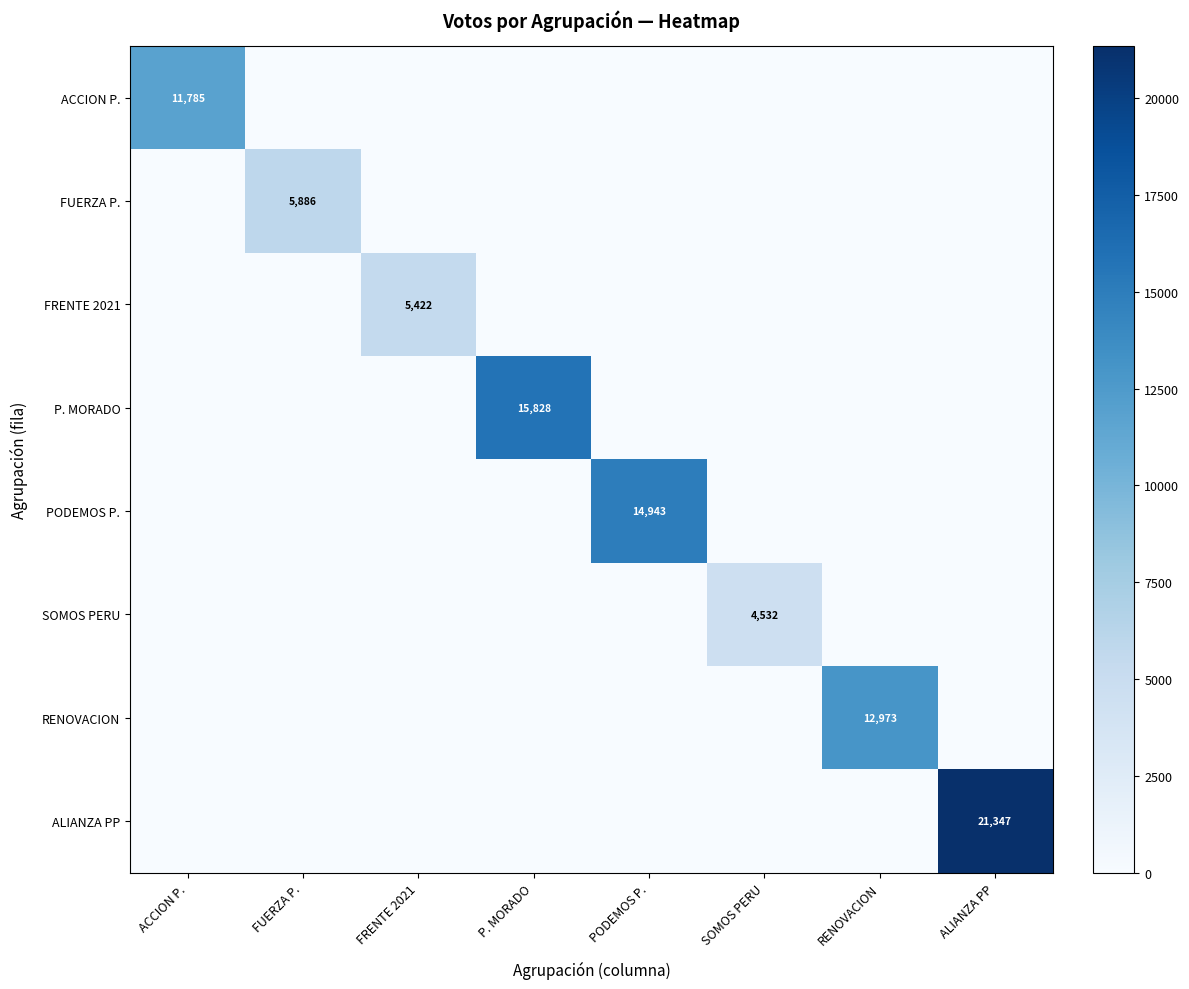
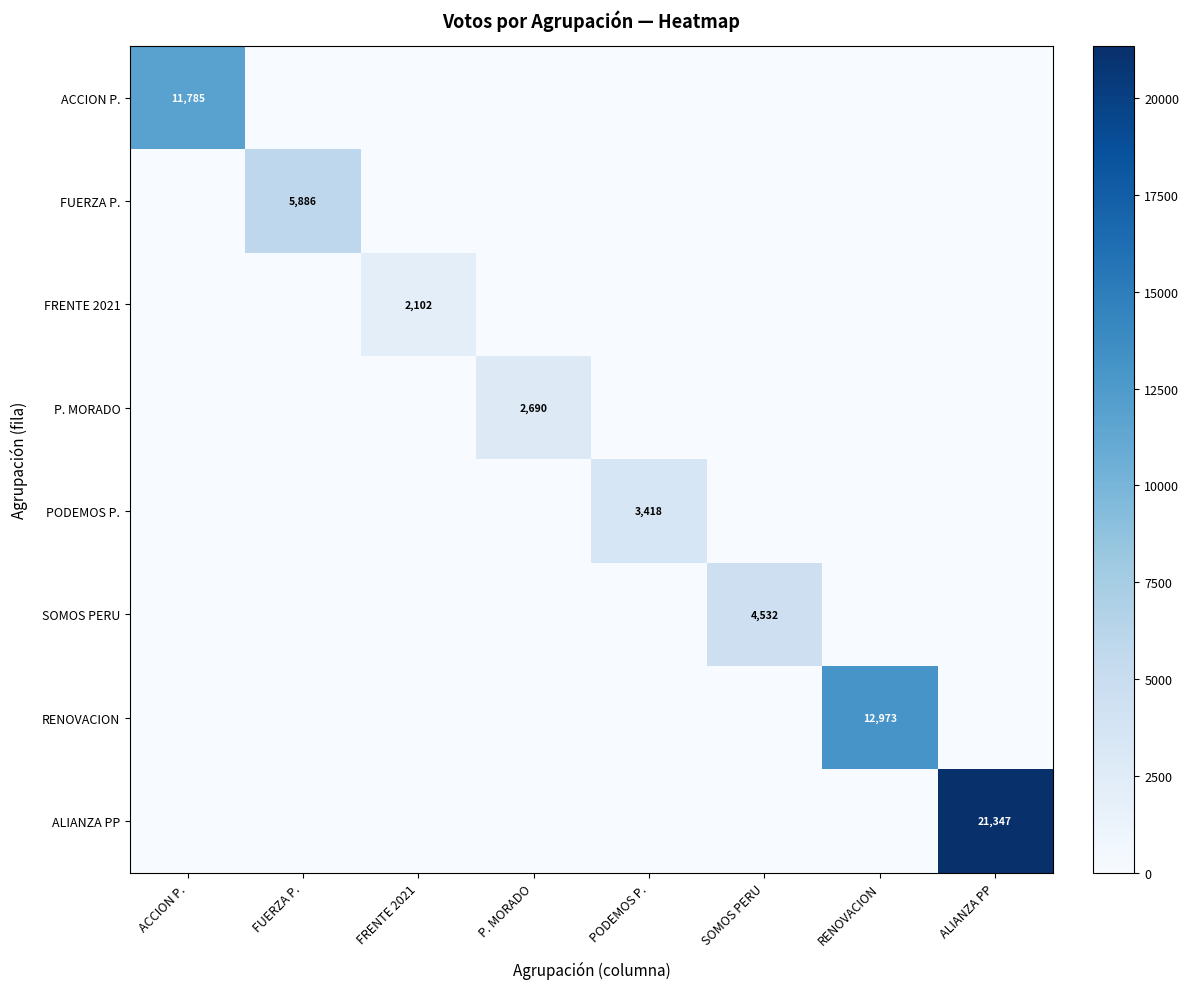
  {
    "ACCION P.": {
      "ACCION P.": "11,785"
    },
    "FUERZA P.": {
      "FUERZA P.": "5,886"
    },
    "FRENTE 2021": {
-     "FRENTE 2021": "5,422"
+     "FRENTE 2021": "2,102"
    },
    "P. MORADO": {
-     "P. MORADO": "15,828"
+     "P. MORADO": "2,690"
    },
    "PODEMOS P.": {
-     "PODEMOS P.": "14,943"
+     "PODEMOS P.": "3,418"
    },
    "SOMOS PERU": {
      "SOMOS PERU": "4,532"
    },
    "RENOVACION": {
      "RENOVACION": "12,973"
    },
    "ALIANZA PP": {
      "ALIANZA PP": "21,347"
    }
  }
